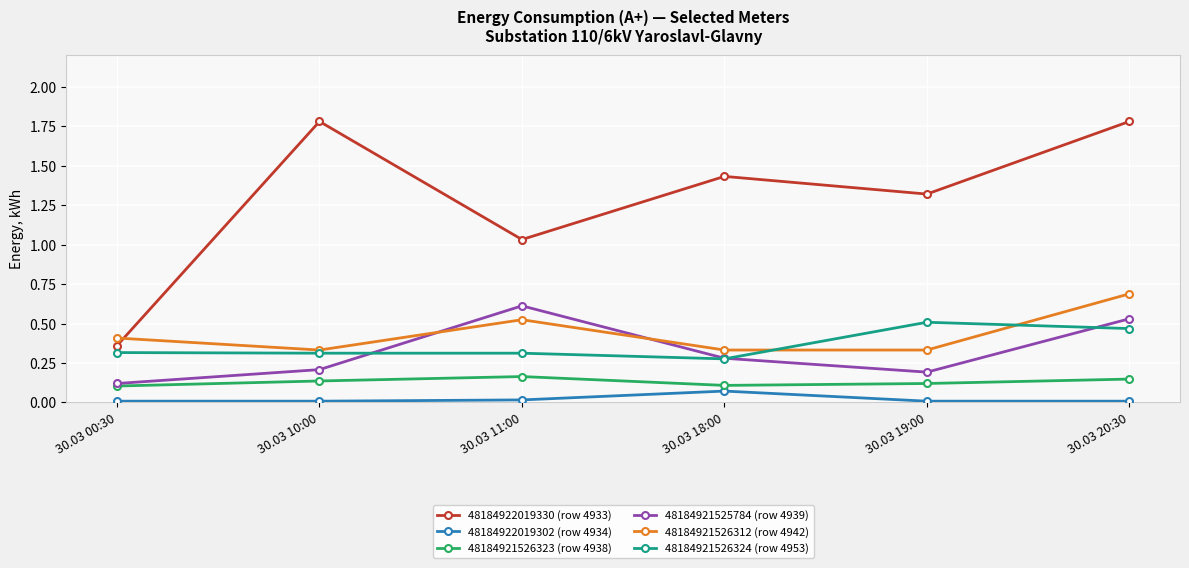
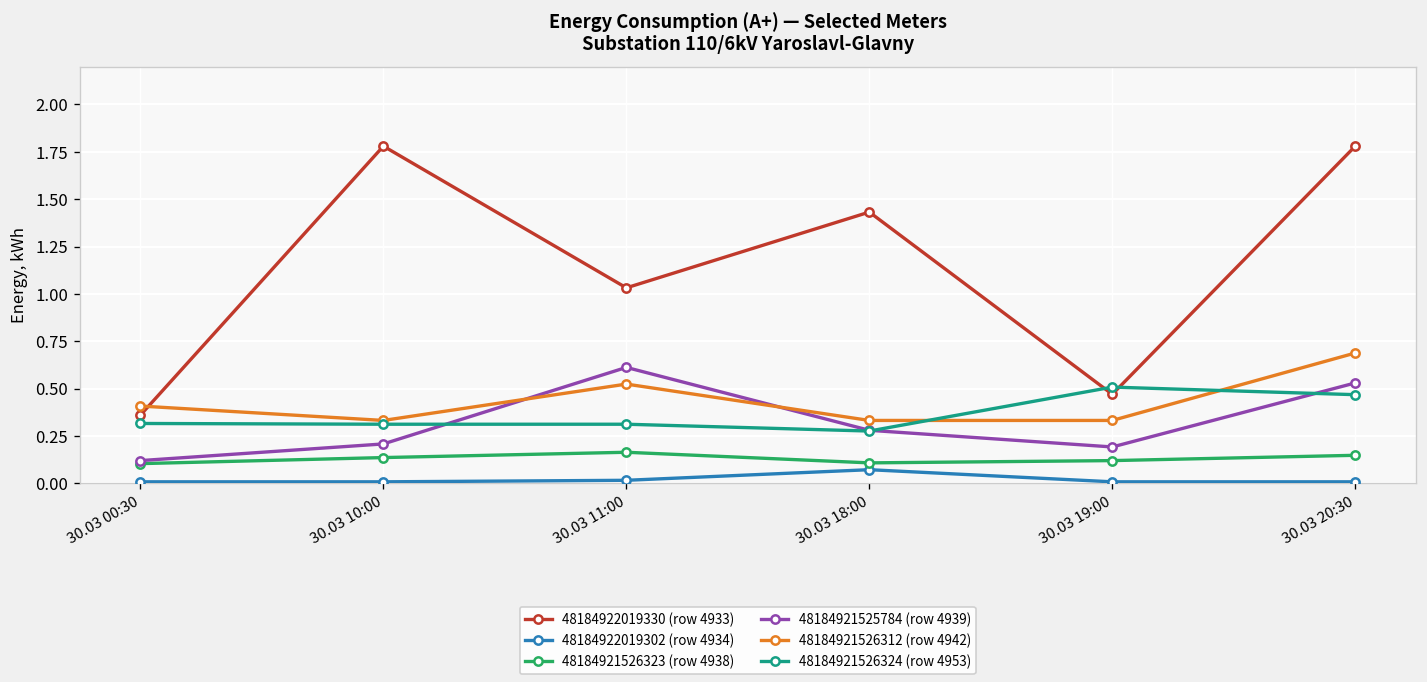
  {
    "48184922019330 (row 4933)": {
      "30.03 00:30": 0.36,
      "30.03 10:00": 1.78,
      "30.03 11:00": 1.03,
      "30.03 18:00": 1.43,
-     "30.03 19:00": 1.32,
+     "30.03 19:00": 0.47,
      "30.03 20:30": 1.78
    },
    "48184922019302 (row 4934)": {
      "30.03 00:30": 0.01,
      "30.03 10:00": 0.01,
      "30.03 11:00": 0.02,
      "30.03 18:00": 0.07,
      "30.03 19:00": 0.01,
      "30.03 20:30": 0.01
    },
    "48184921525784 (row 4939)": {
      "30.03 10:00": 0.21,
      "30.03 11:00": 0.61,
      "30.03 19:00": 0.19,
      "30.03 20:30": 0.53
    },
    "48184921526312 (row 4942)": {
      "30.03 00:30": 0.41,
      "30.03 10:00": 0.33,
      "30.03 11:00": 0.52,
      "30.03 18:00": 0.33,
      "30.03 19:00": 0.33,
      "30.03 20:30": 0.69
    }
  }
